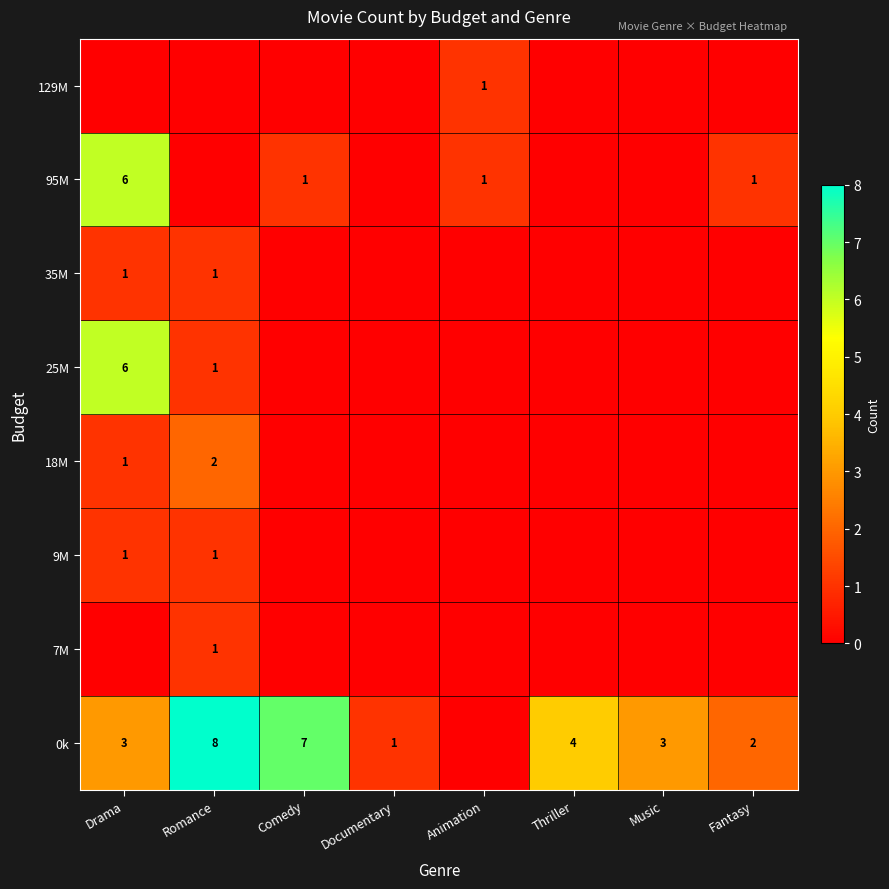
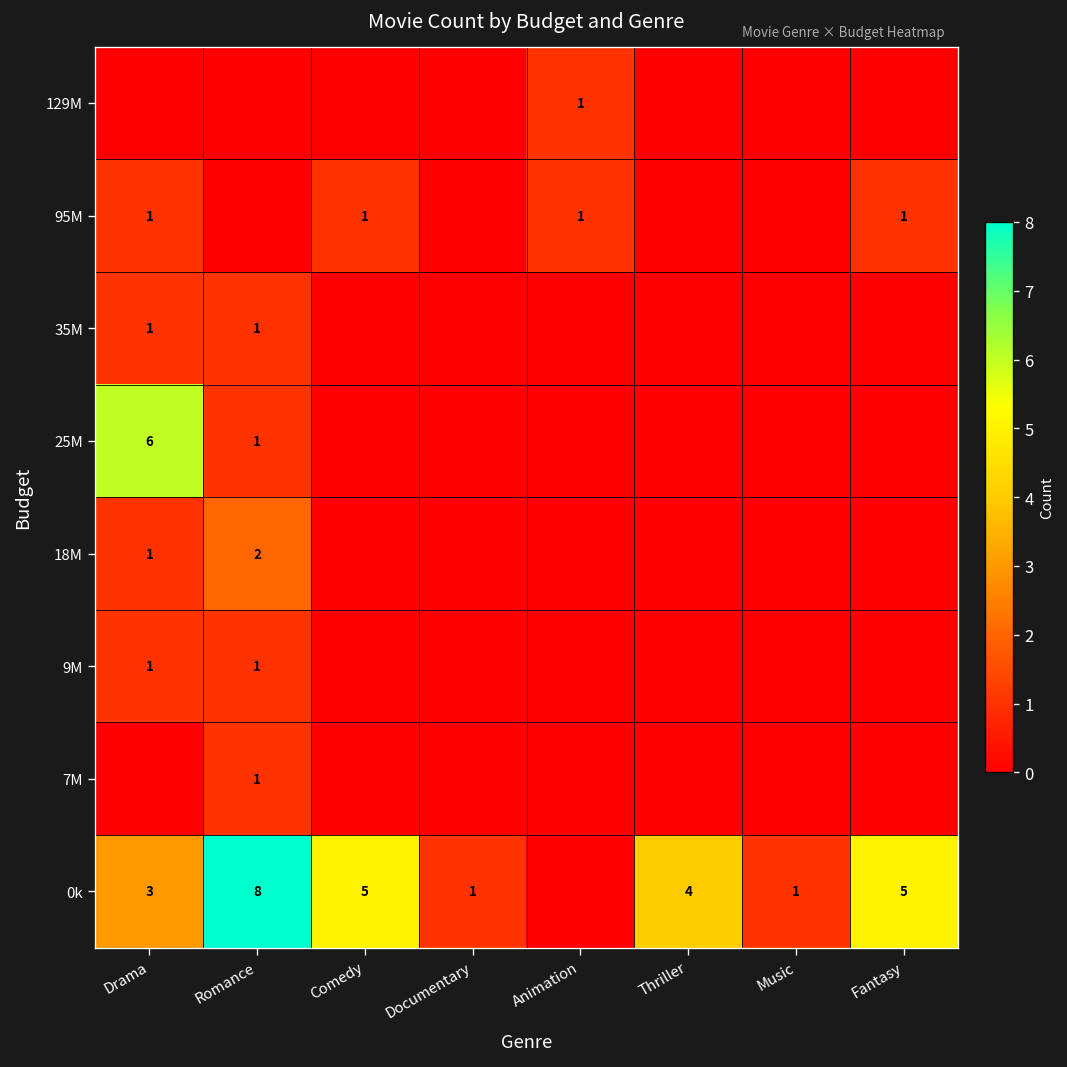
  {
    "129M": {
      "Animation": 1
    },
    "95M": {
-     "Drama": 6,
+     "Drama": 1,
      "Comedy": 1,
      "Animation": 1,
      "Fantasy": 1
    },
    "35M": {
      "Drama": 1,
      "Romance": 1
    },
    "25M": {
      "Drama": 6,
      "Romance": 1
    },
    "18M": {
      "Drama": 1,
      "Romance": 2
    },
    "9M": {
      "Drama": 1,
      "Romance": 1
    },
    "7M": {
      "Romance": 1
    },
    "0k": {
      "Drama": 3,
      "Romance": 8,
-     "Comedy": 7,
+     "Comedy": 5,
      "Documentary": 1,
      "Thriller": 4,
-     "Music": 3,
-     "Fantasy": 2
+     "Music": 1,
+     "Fantasy": 5
    }
  }
